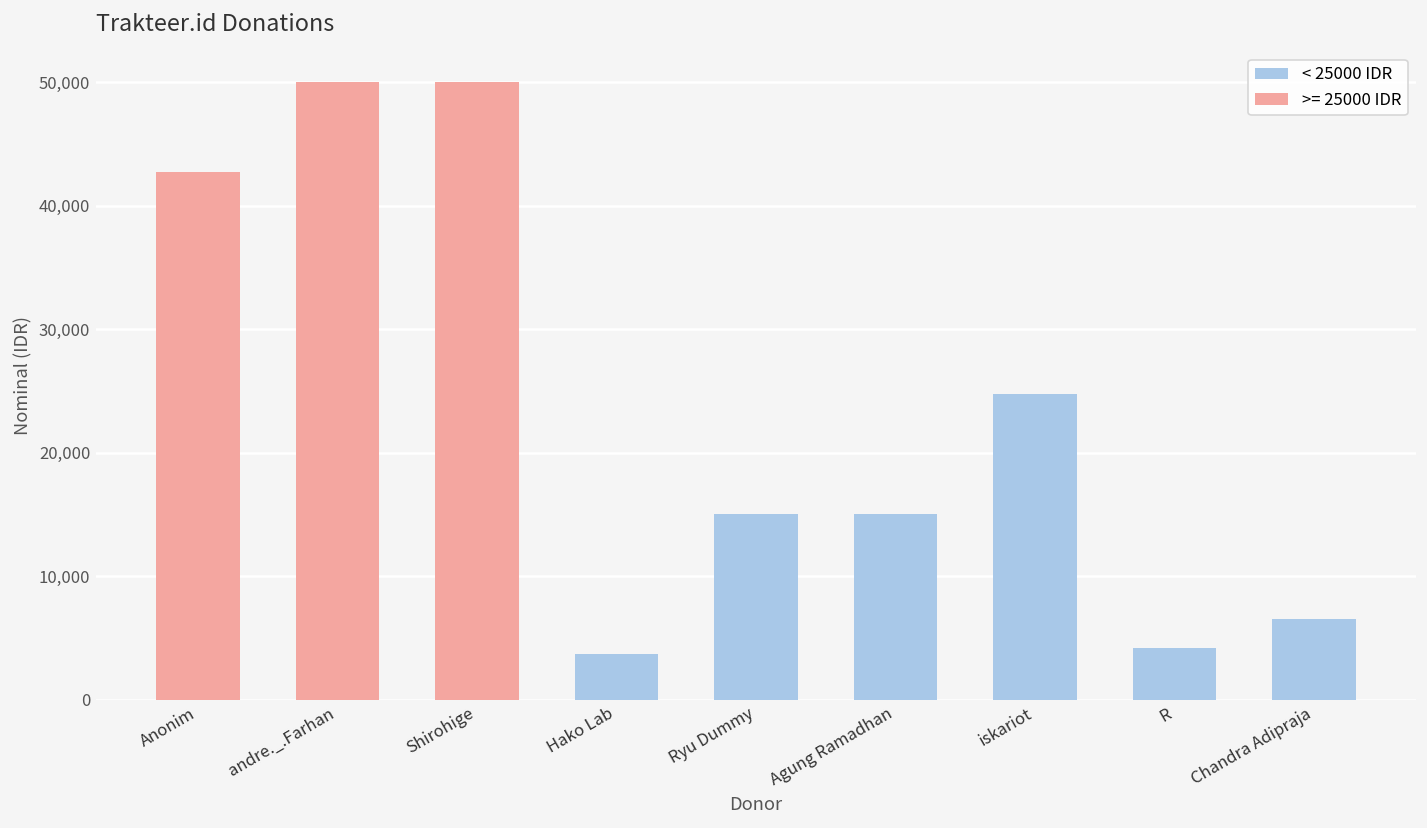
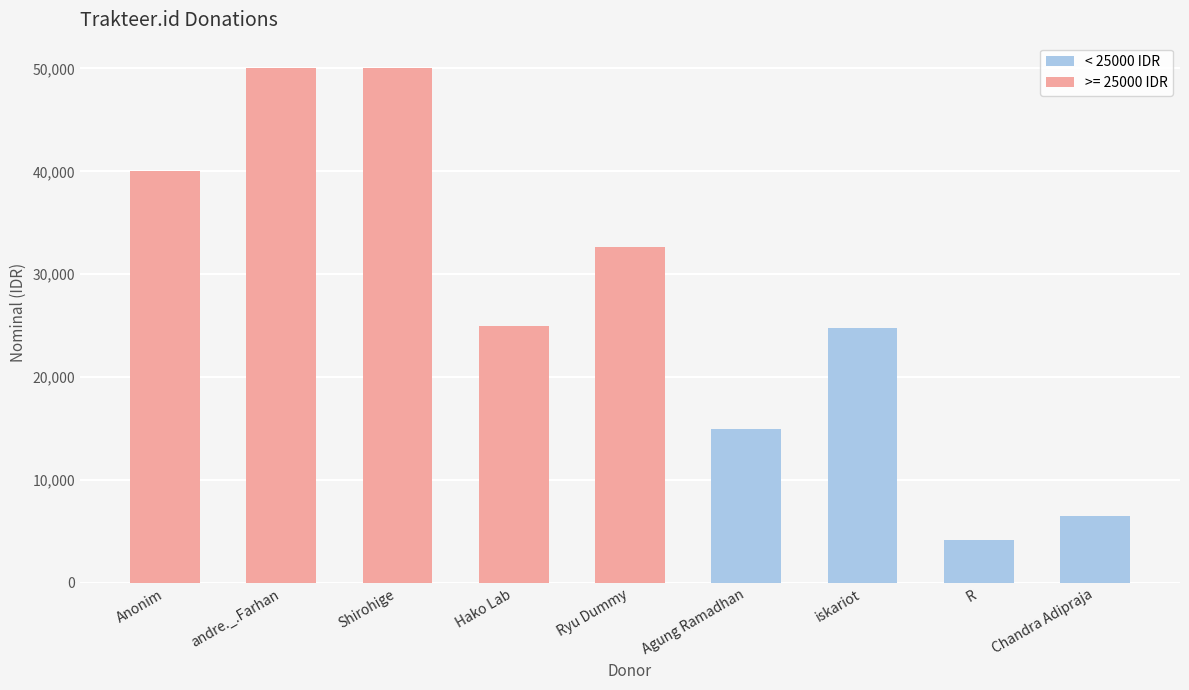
  {
-   "Anonim": "42,700",
+   "Anonim": "40,000",
    "andre._.Farhan": "50,000",
    "Shirohige": "50,000",
-   "Hako Lab": "3,700",
-   "Ryu Dummy": "15,000",
+   "Hako Lab": "25,000",
+   "Ryu Dummy": "32,600",
    "Agung Ramadhan": "15,000",
    "iskariot": "24,700",
    "R": "4,100",
    "Chandra Adipraja": "6,500"
  }
